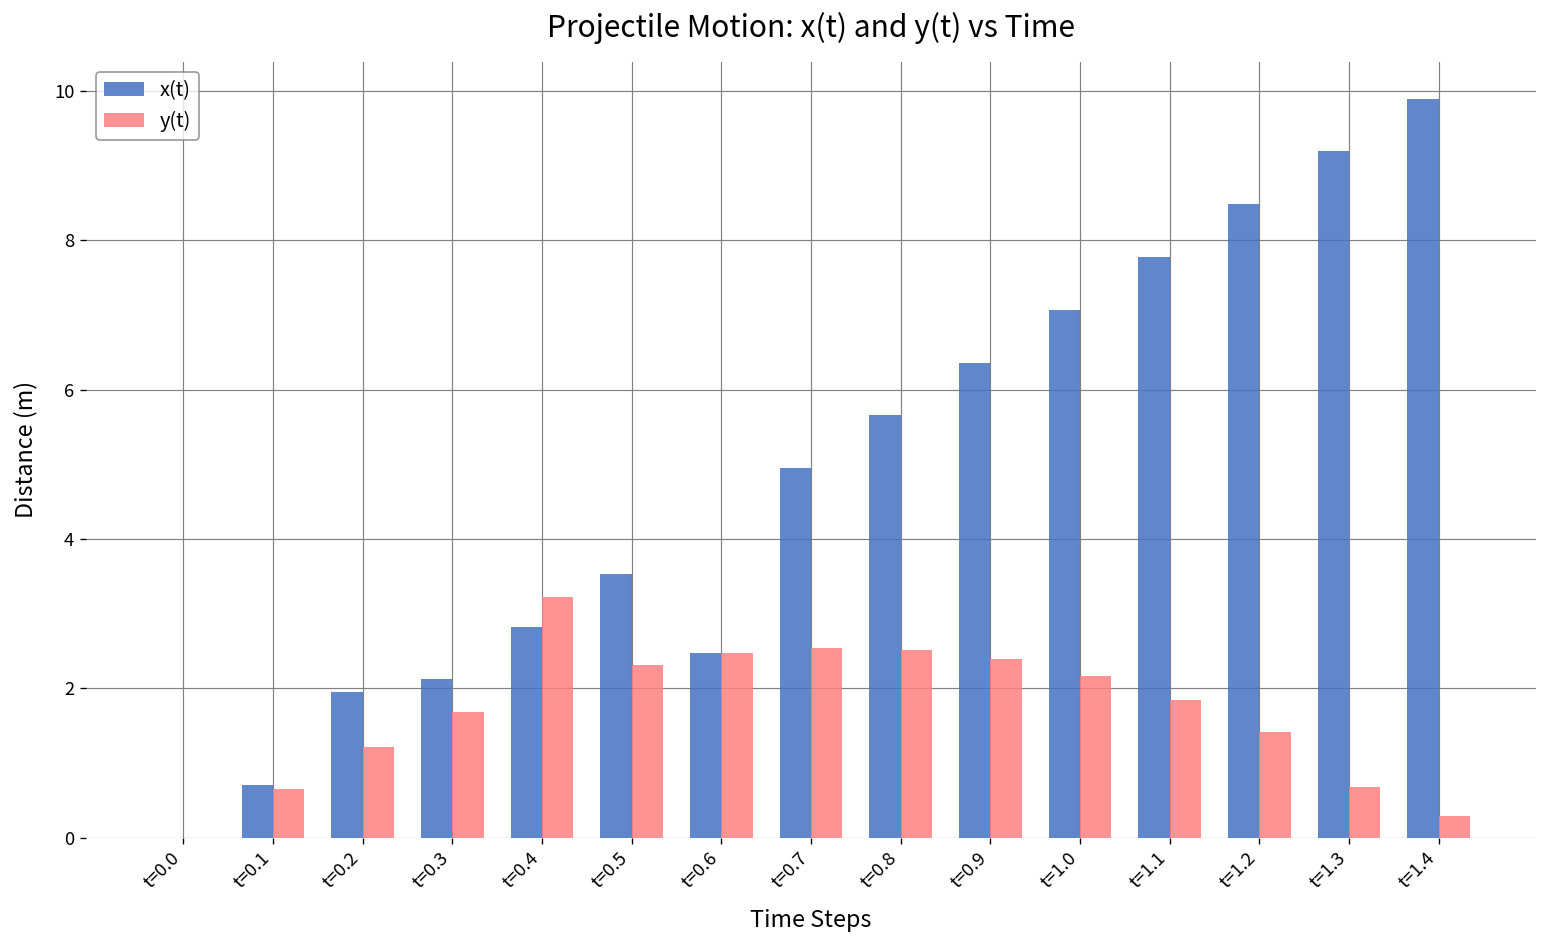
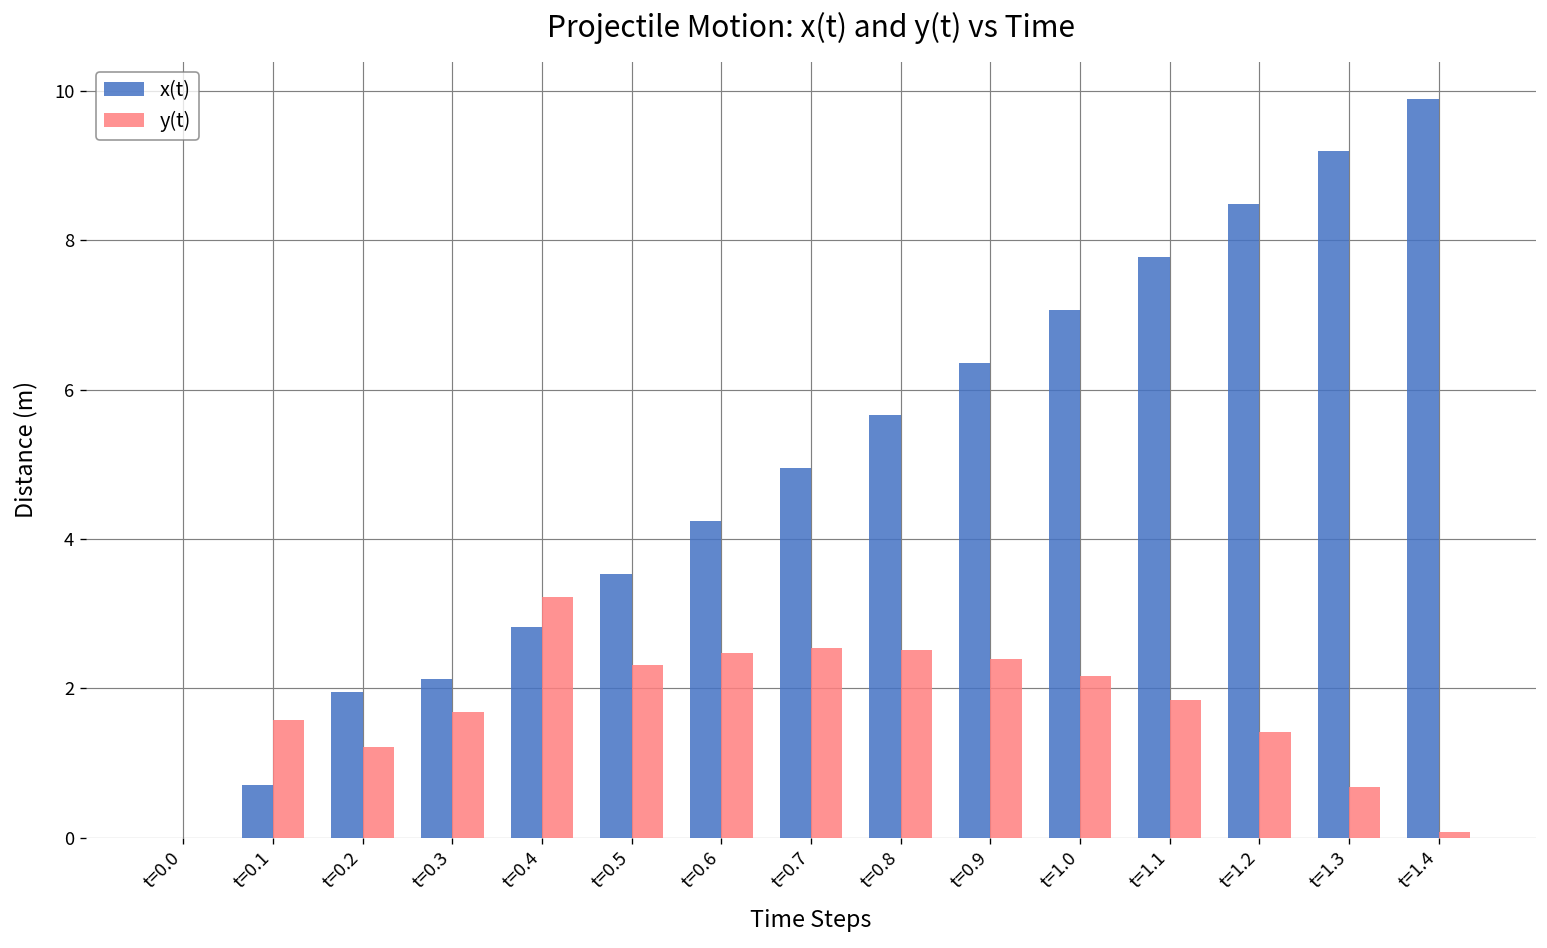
  {
    "x(t)": {
      "t=0.0": 0.0,
      "t=0.1": 0.7,
      "t=0.2": 1.9,
      "t=0.3": 2.1,
      "t=0.4": 2.8,
      "t=0.5": 3.5,
-     "t=0.6": 2.5,
+     "t=0.6": 4.2,
      "t=0.7": 4.9,
      "t=0.8": 5.7,
      "t=0.9": 6.4,
      "t=1.0": 7.1,
      "t=1.1": 7.8,
      "t=1.2": 8.5,
      "t=1.3": 9.2,
      "t=1.4": 9.9
    },
    "y(t)": {
      "t=0.0": 0.0,
-     "t=0.1": 0.7,
+     "t=0.1": 1.6,
      "t=0.2": 1.2,
      "t=0.3": 1.7,
      "t=0.4": 3.2,
      "t=0.5": 2.3,
      "t=0.6": 2.5,
      "t=0.7": 2.5,
      "t=0.8": 2.5,
      "t=0.9": 2.4,
      "t=1.0": 2.2,
      "t=1.1": 1.8,
      "t=1.2": 1.4,
      "t=1.3": 0.7,
-     "t=1.4": 0.3
+     "t=1.4": 0.1
    }
  }
